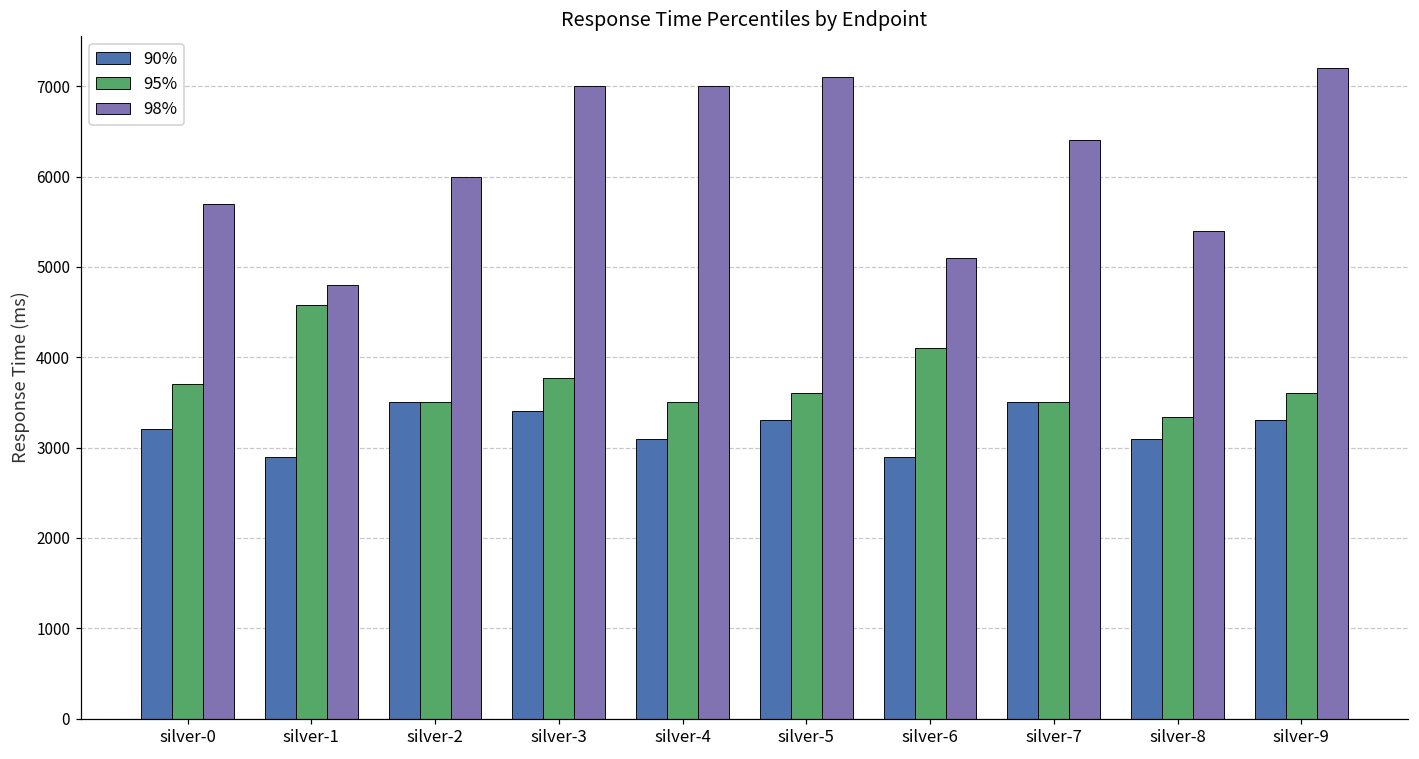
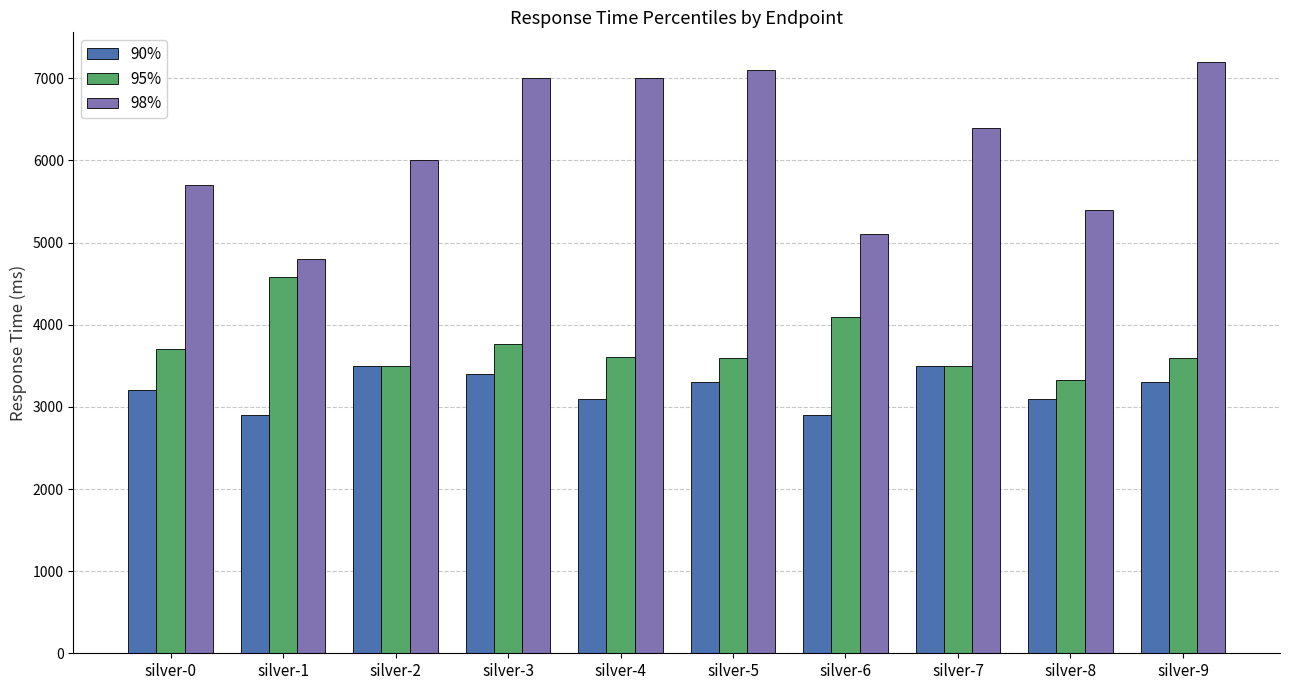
  {
    "95%": {
      "silver-0": 3700,
      "silver-1": 4600,
      "silver-2": 3500,
      "silver-3": 3800,
-     "silver-4": 3500,
+     "silver-4": 3600,
      "silver-5": 3600,
      "silver-6": 4100,
      "silver-7": 3500,
      "silver-8": 3300,
      "silver-9": 3600
    }
  }
